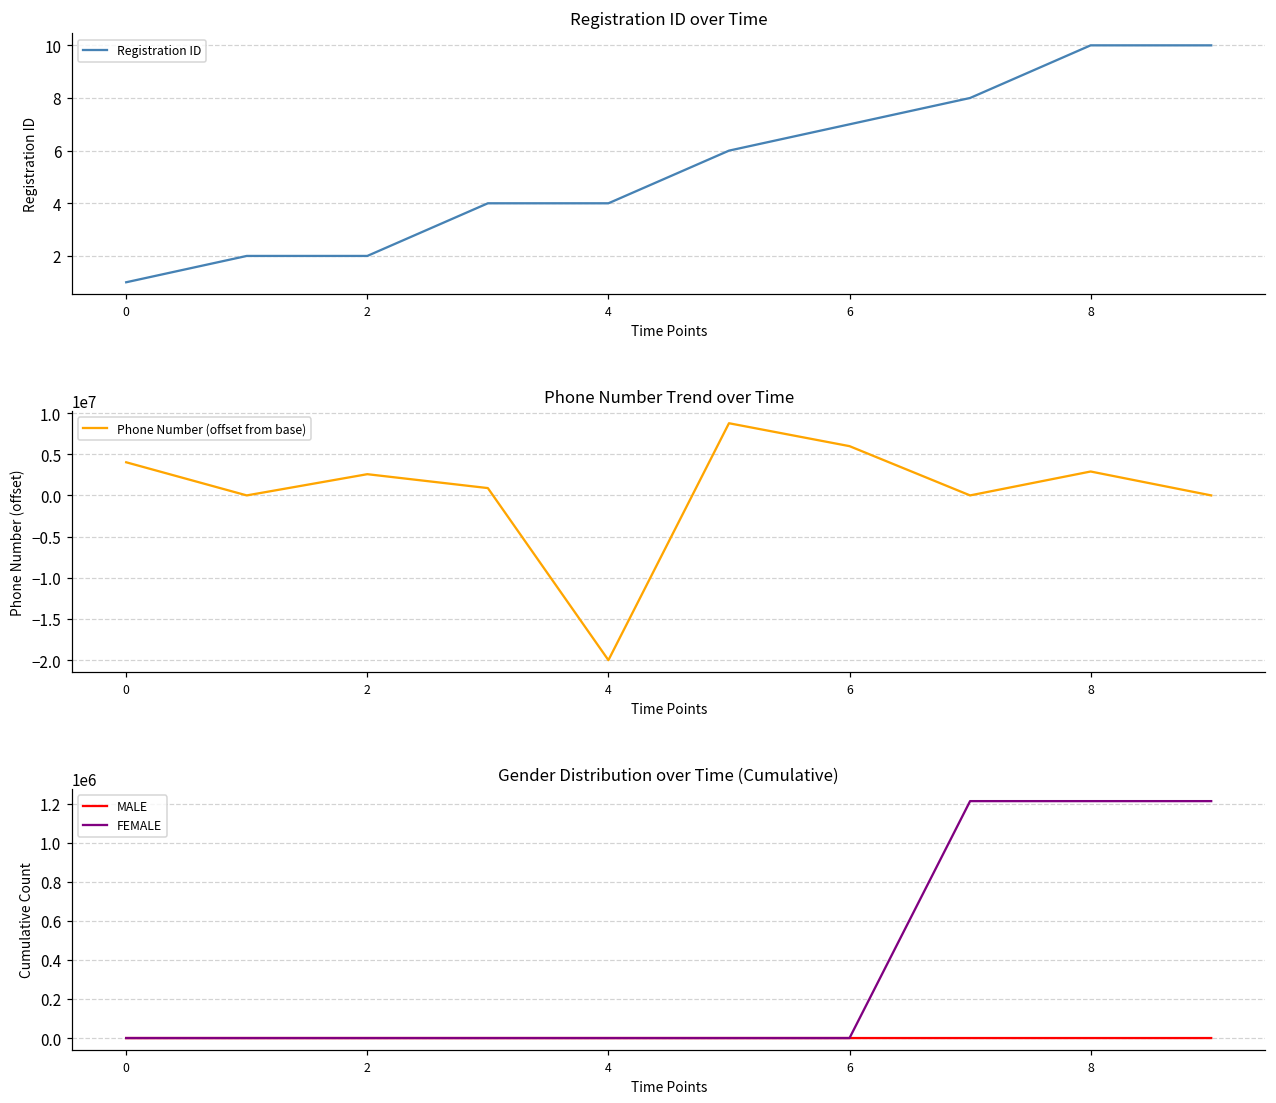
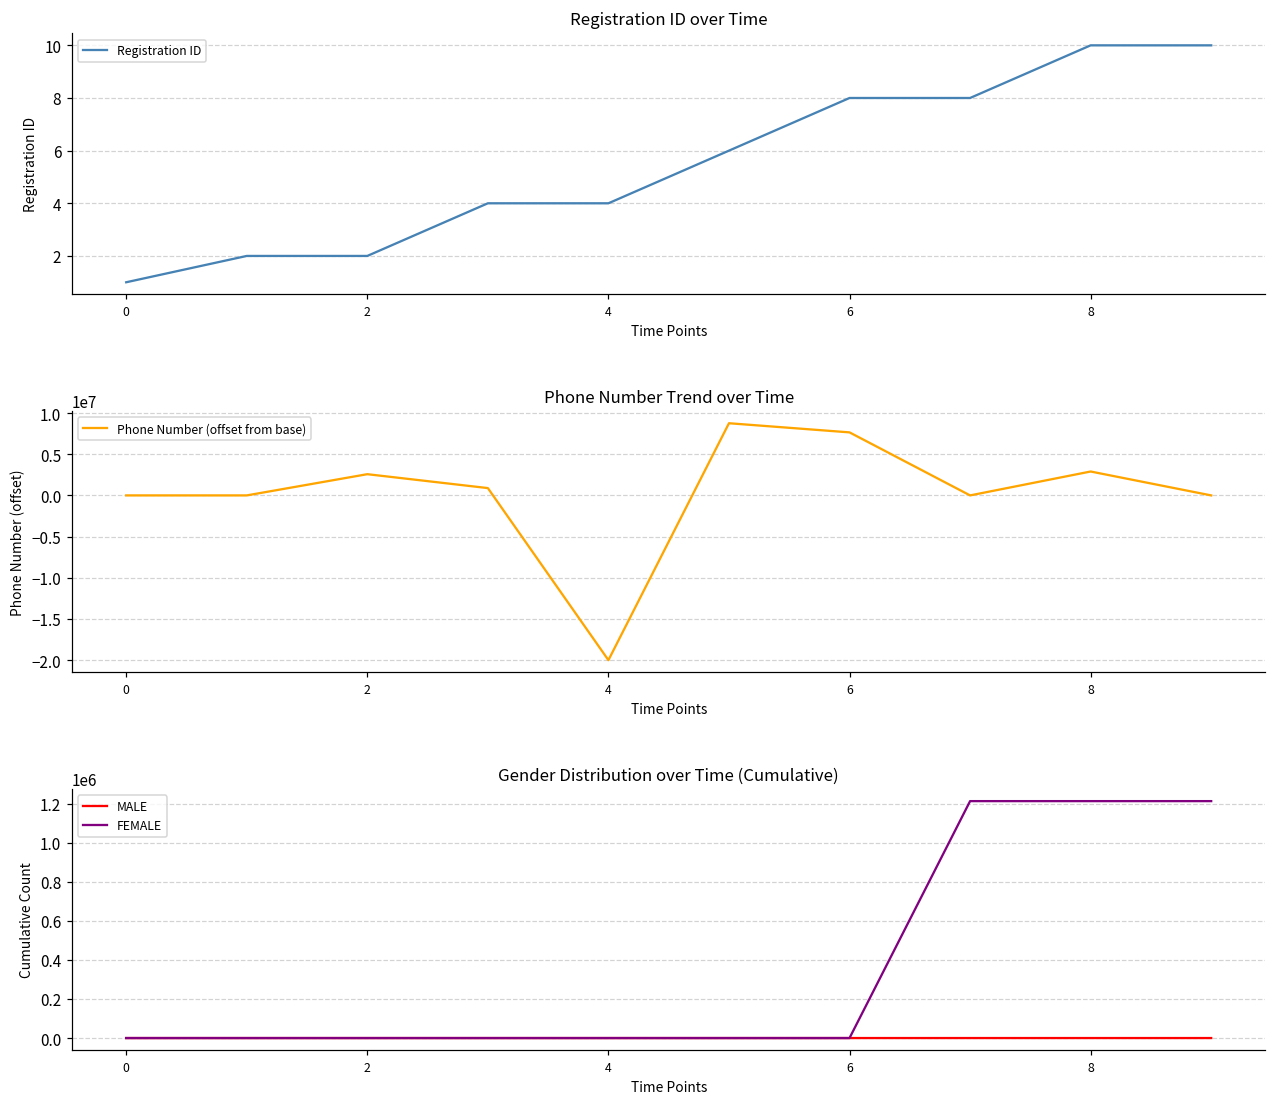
  {
    "Registration ID over Time": {
      "0": 1,
      "2": 2,
      "4": 4,
-     "6": 7,
+     "6": 8,
      "8": 10
    },
    "Phone Number Trend over Time": {
-     "0": 4000000,
+     "0": 0,
      "2": 3000000,
      "4": -20000000,
-     "6": 6000000,
+     "6": 8000000,
      "8": 3000000
    },
    "Gender Distribution over Time (Cumulative)": {
      "MALE": {
        "8": 0
      },
      "FEMALE": {
        "8": 1210000
      }
    }
  }
